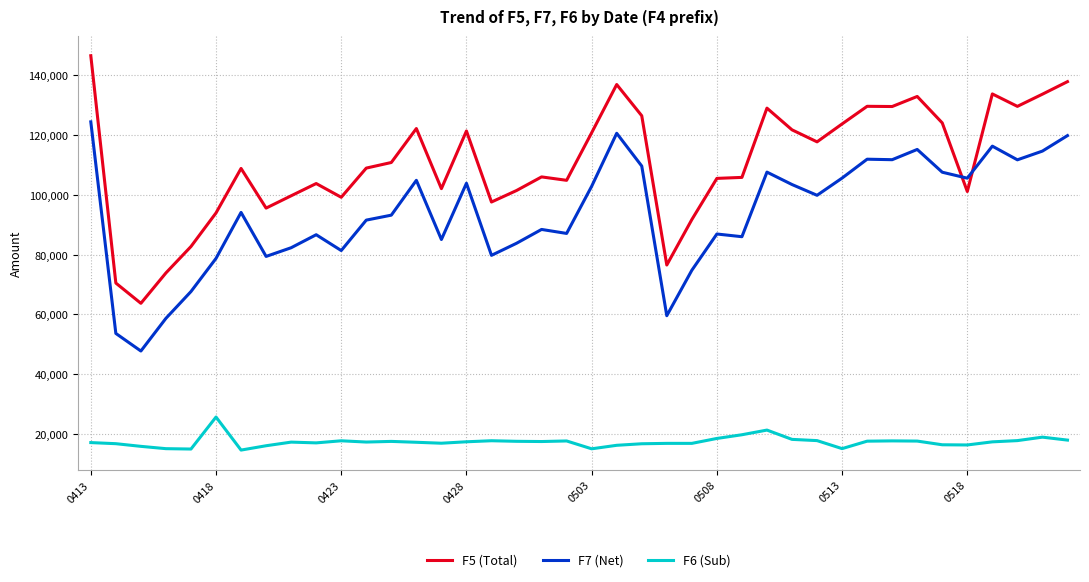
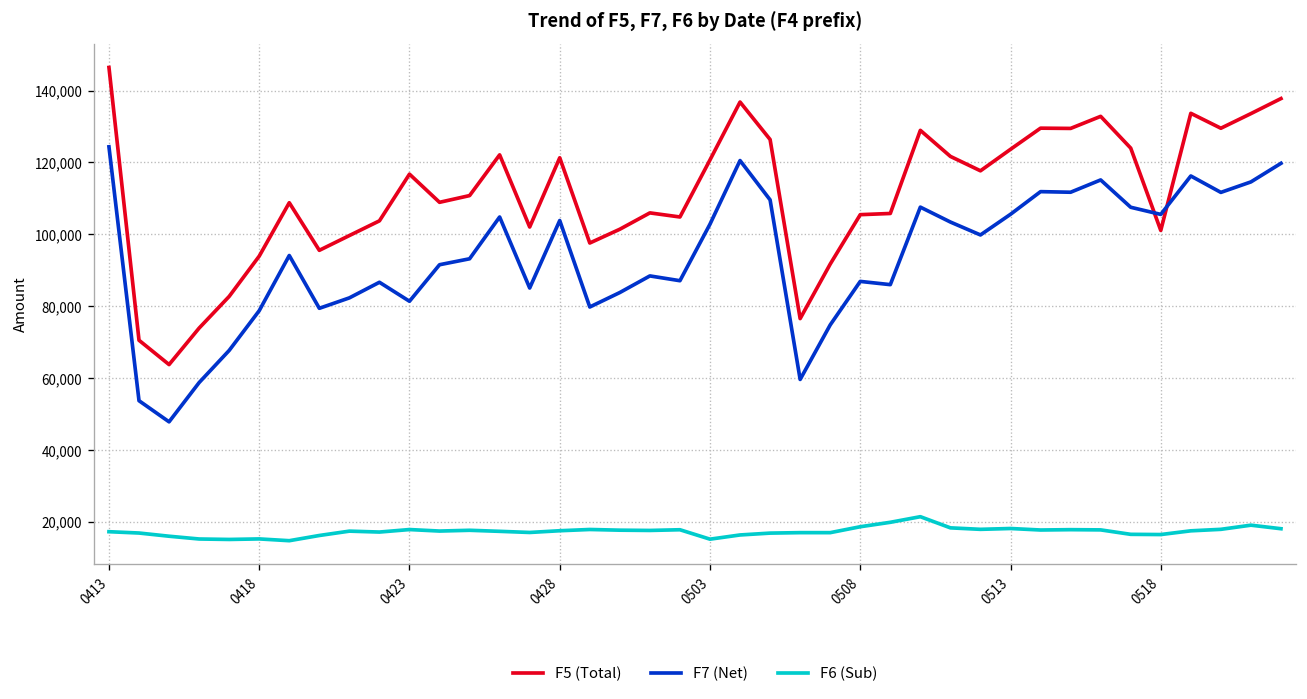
  {
    "F5 (Total)": {
      "0413": "146,000",
      "0418": "94,000",
-     "0423": "99,000",
+     "0423": "117,000",
      "0428": "121,000",
      "0503": "121,000",
      "0508": "105,000",
      "0513": "124,000",
      "0518": "101,000"
    },
    "F7 (Net)": {
      "0413": "124,000",
      "0418": "79,000",
      "0423": "81,000",
      "0428": "104,000",
      "0503": "103,000",
      "0508": "87,000",
      "0513": "106,000",
      "0518": "106,000"
    },
    "F6 (Sub)": {
      "0413": "17,000",
-     "0418": "26,000",
+     "0418": "15,000",
      "0423": "18,000",
      "0428": "17,000",
      "0503": "15,000",
      "0508": "19,000",
-     "0513": "15,000",
+     "0513": "18,000",
      "0518": "16,000"
    }
  }
